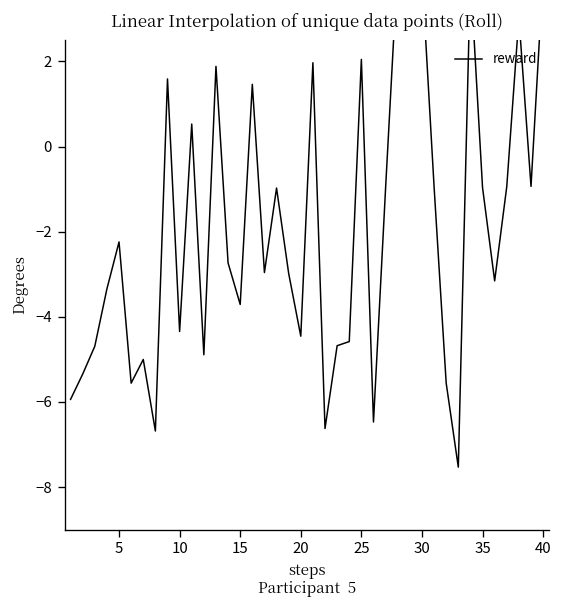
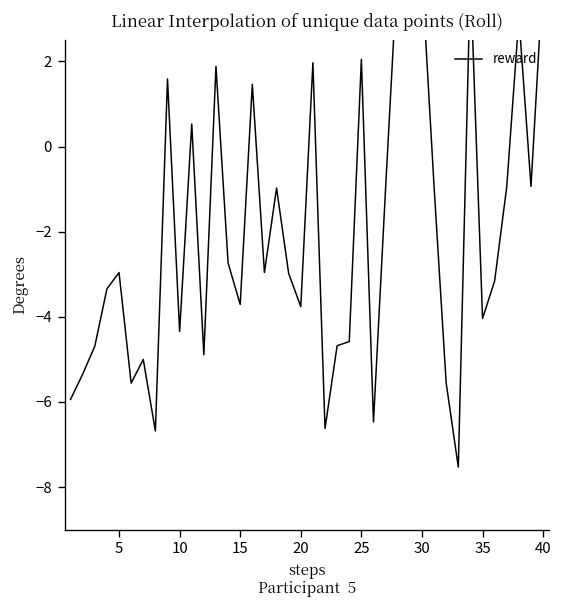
  {
-   "5": -2.2,
+   "5": -3.0,
    "10": -4.3,
    "15": -3.7,
-   "20": -4.5,
+   "20": -3.8,
    "25": 2.1,
-   "35": -1.0
+   "35": -4.0
  }
